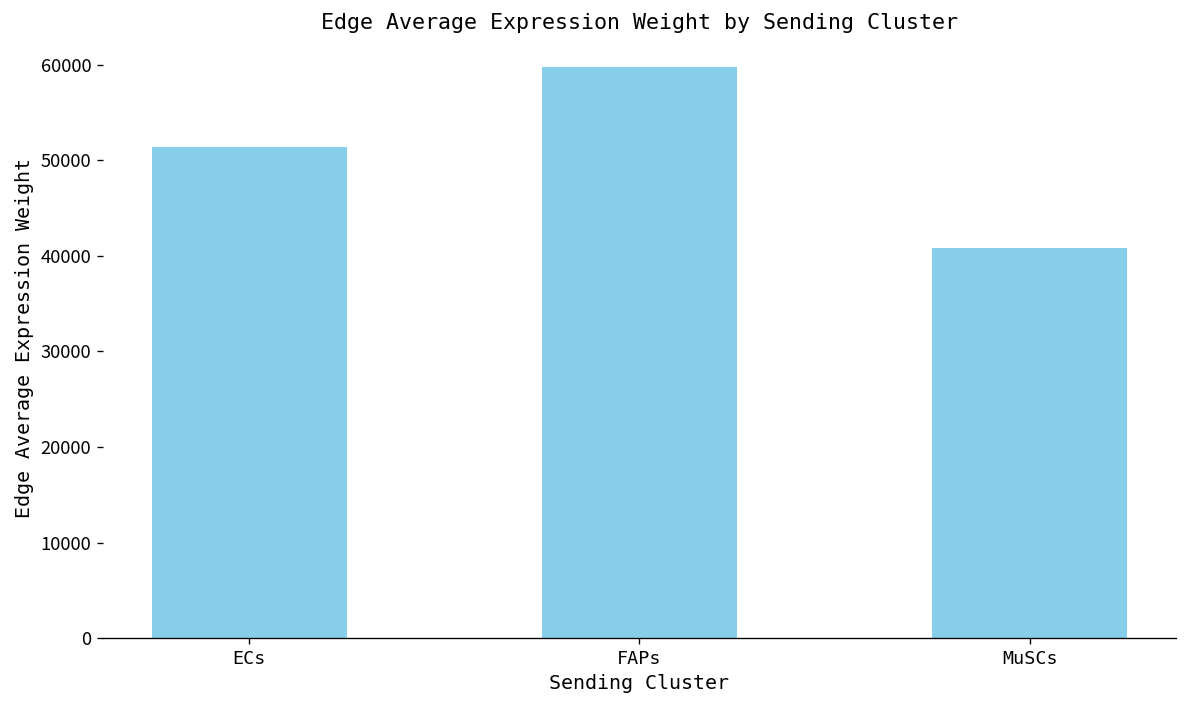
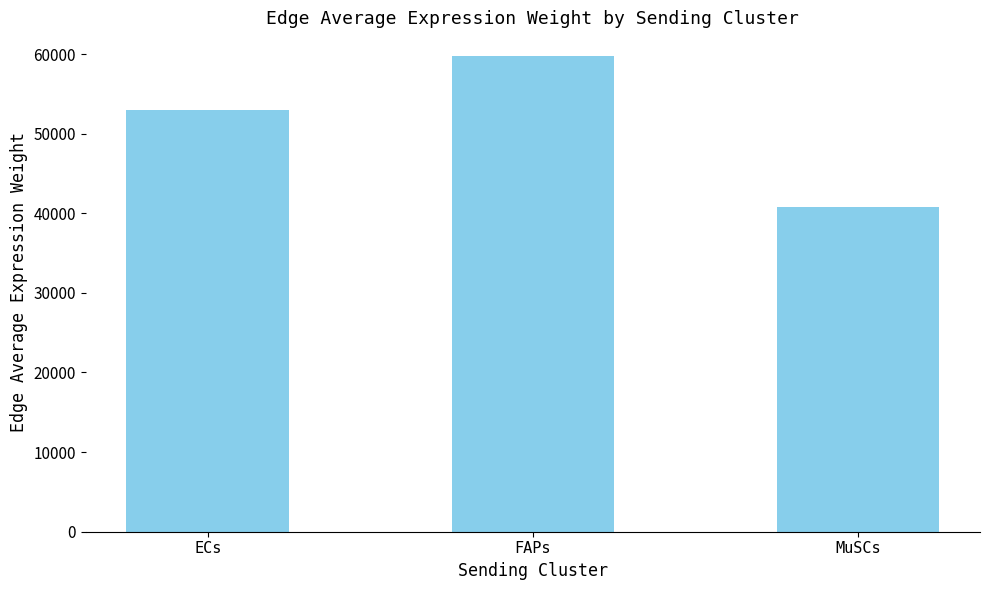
  {
-   "ECs": 51000,
+   "ECs": 53000,
    "FAPs": 60000,
    "MuSCs": 41000
  }
